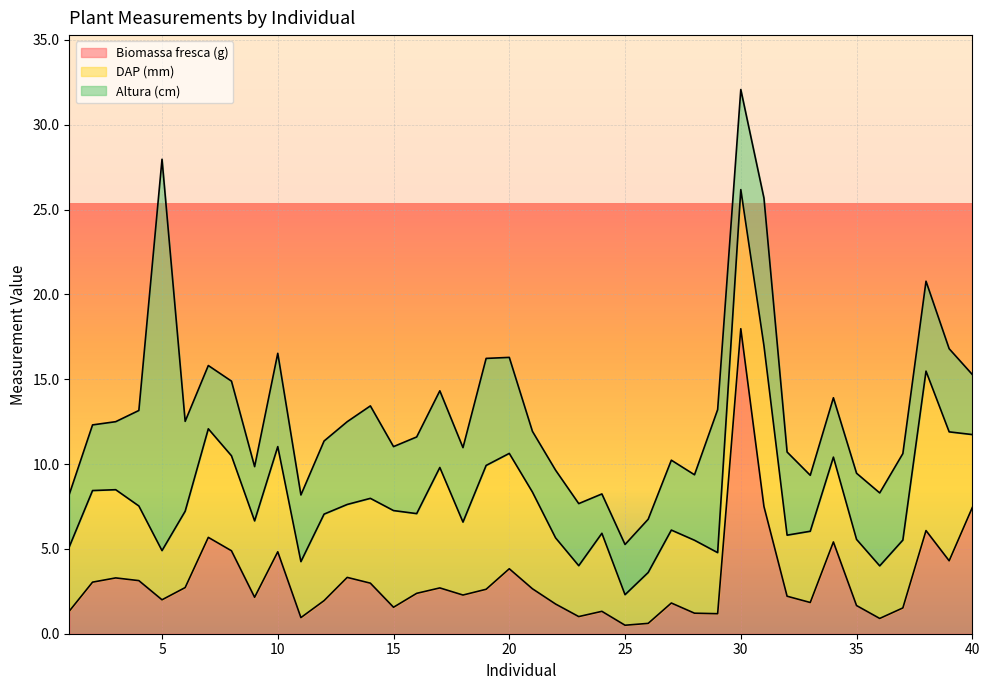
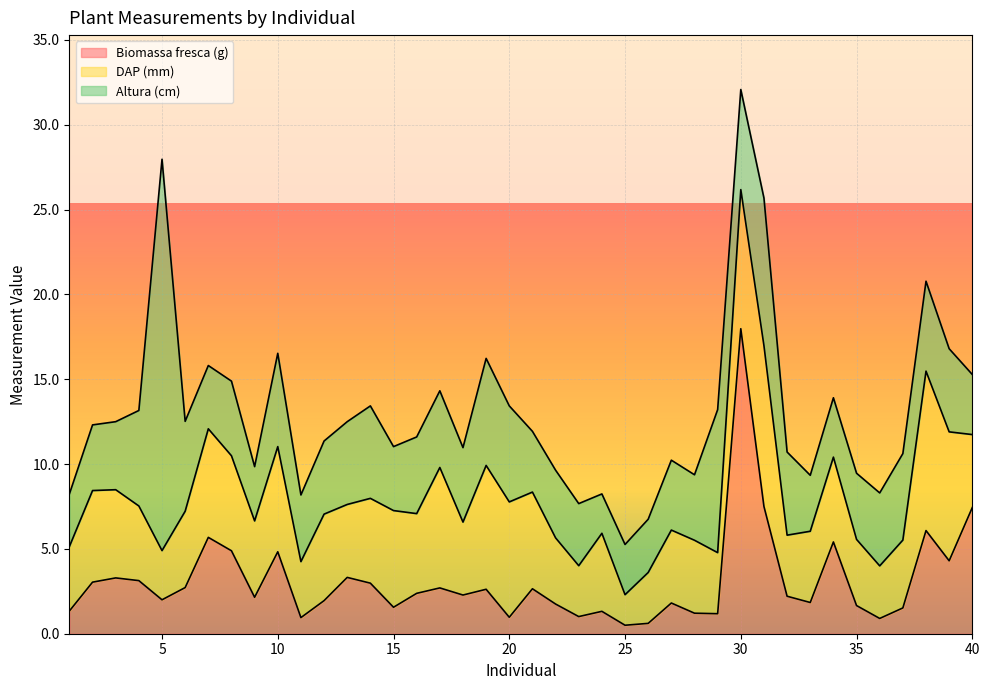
  {
    "Biomassa fresca (g)": {
      "5": 2.0,
      "10": 4.8,
      "15": 1.6,
-     "20": 3.8,
+     "20": 1.0,
      "25": 0.5,
      "30": 18.0,
      "35": 1.7,
      "40": 7.4
    },
    "DAP (mm)": {
      "5": 2.9,
      "10": 6.2,
      "15": 5.7,
      "20": 6.8,
      "25": 1.8,
      "30": 8.2,
      "35": 3.9,
      "40": 4.3
    },
    "Altura (cm)": {
      "5": 23.1,
      "10": 5.5,
      "15": 3.8,
      "20": 5.7,
      "25": 3.0,
      "30": 5.9,
      "35": 3.9,
      "40": 3.5
    }
  }
